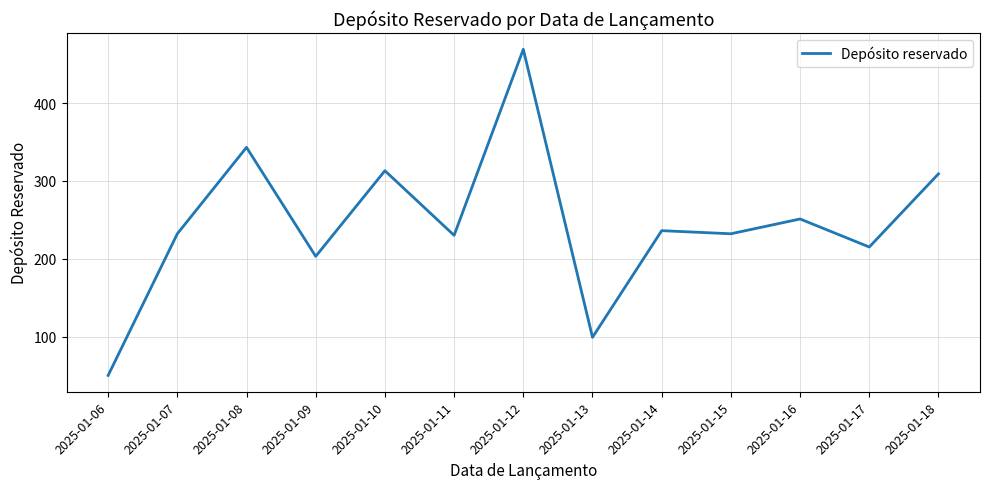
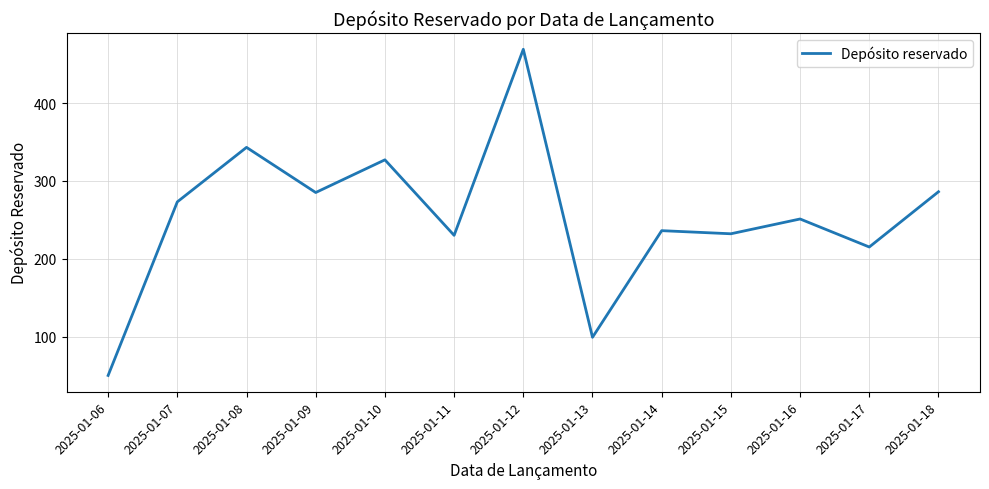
  {
    "2025-01-06": 50,
-   "2025-01-07": 230,
+   "2025-01-07": 270,
    "2025-01-08": 340,
-   "2025-01-09": 200,
-   "2025-01-10": 310,
+   "2025-01-09": 290,
+   "2025-01-10": 330,
    "2025-01-11": 230,
    "2025-01-12": 470,
    "2025-01-13": 100,
    "2025-01-14": 240,
    "2025-01-15": 230,
    "2025-01-16": 250,
    "2025-01-17": 220,
-   "2025-01-18": 310
+   "2025-01-18": 290
  }
